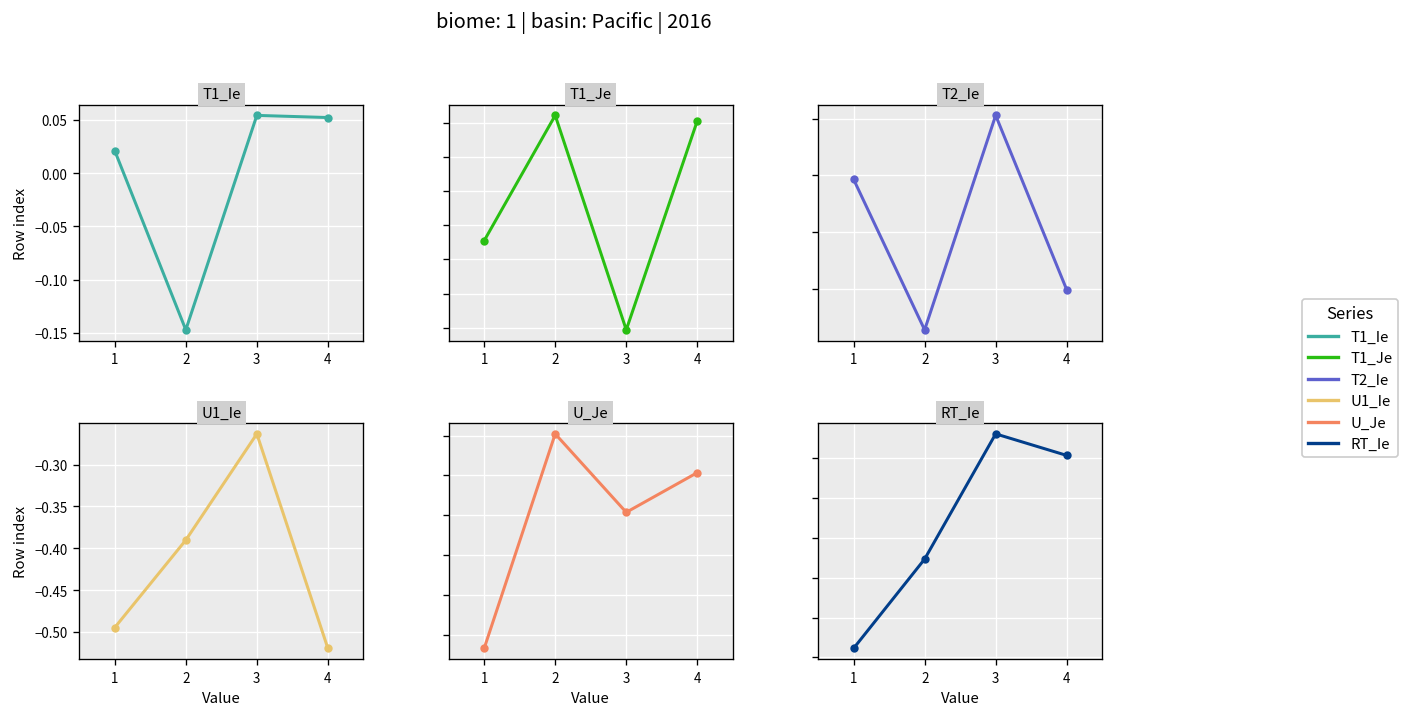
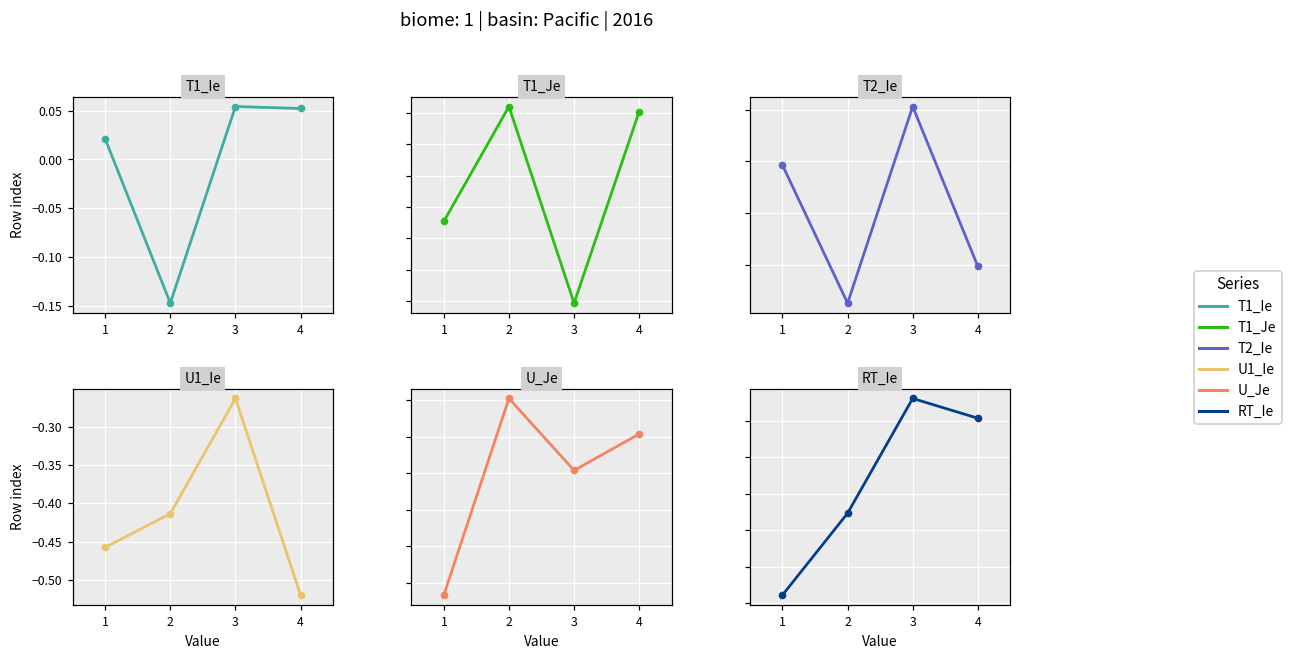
  {
    "T1_Ie": {
      "1": 0.02,
      "2": -0.15,
      "3": 0.05,
      "4": 0.05
    },
    "U1_Ie": {
-     "1": -0.49,
-     "2": -0.39,
+     "1": -0.46,
+     "2": -0.41,
      "3": -0.26,
      "4": -0.52
    }
  }
